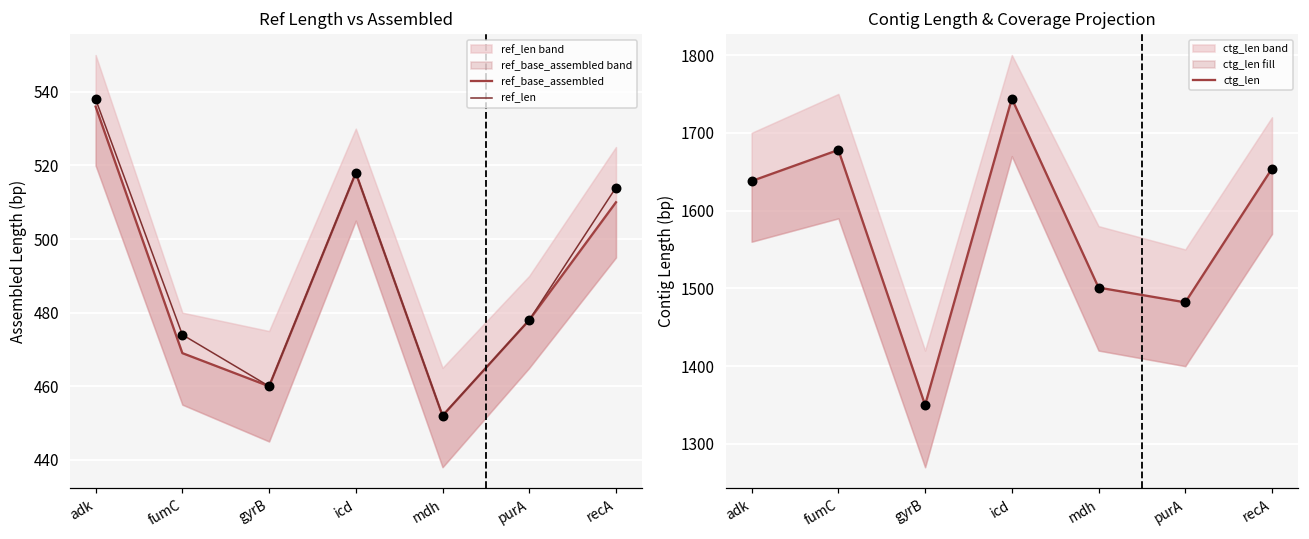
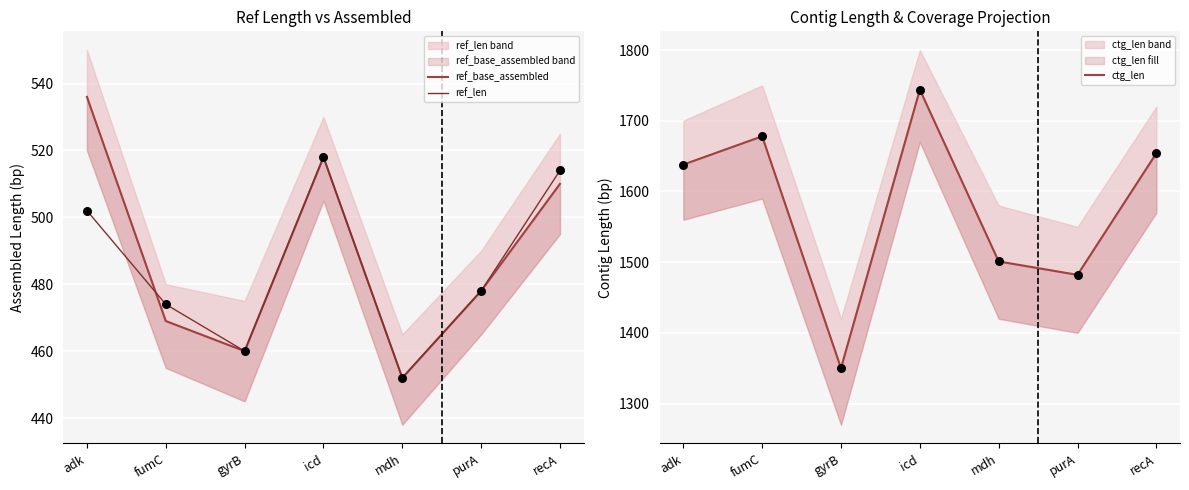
  {
    "Ref Length vs Assembled": {
      "ref_len": {
-       "adk": 538,
+       "adk": 502,
        "fumC": 474,
        "recA": 514
      }
    }
  }
